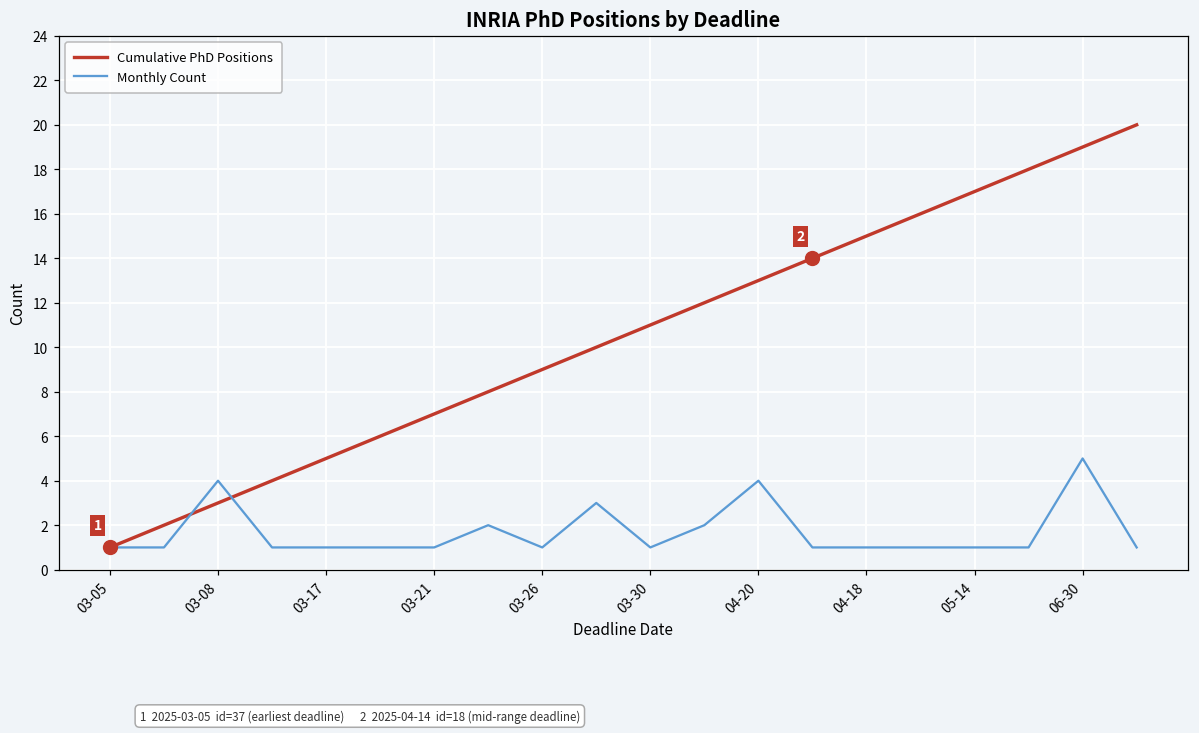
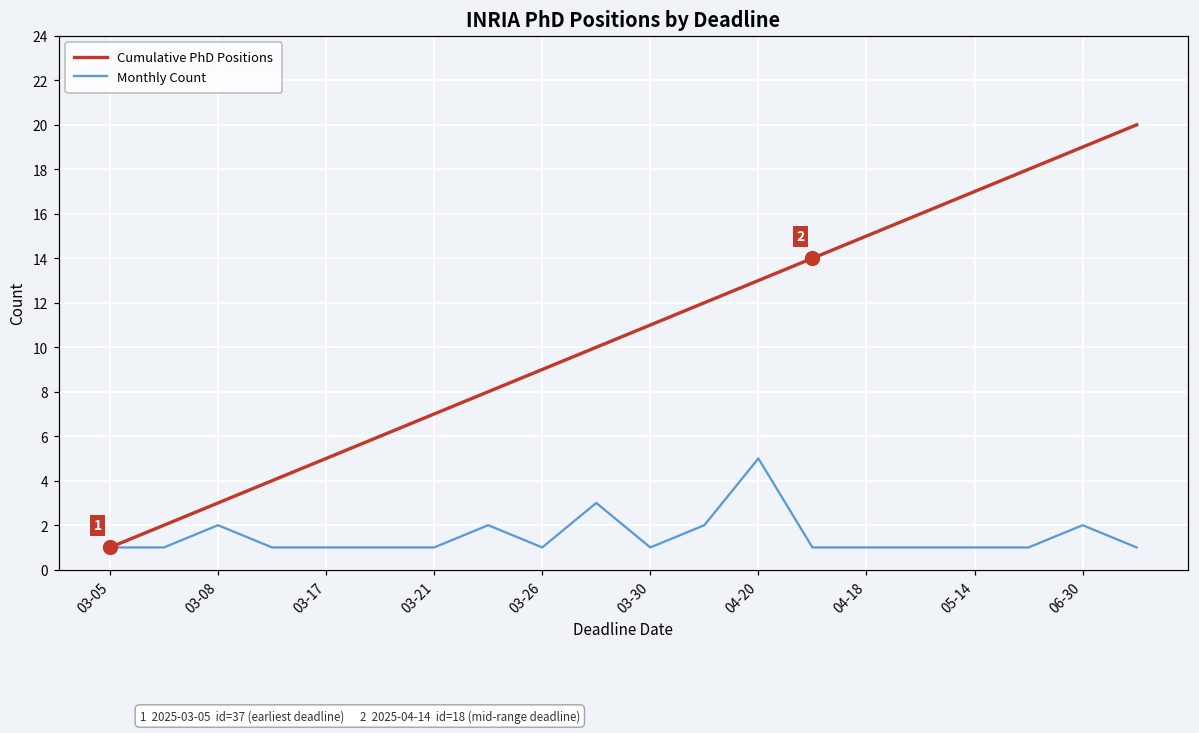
  {
    "Monthly Count": {
-     "03-08": 4,
+     "03-08": 2,
      "03-17": 1,
      "03-21": 1,
      "03-26": 1,
      "03-30": 1,
-     "04-20": 4,
+     "04-20": 5,
      "04-18": 1,
      "05-14": 1,
-     "06-30": 5
+     "06-30": 2
    }
  }
